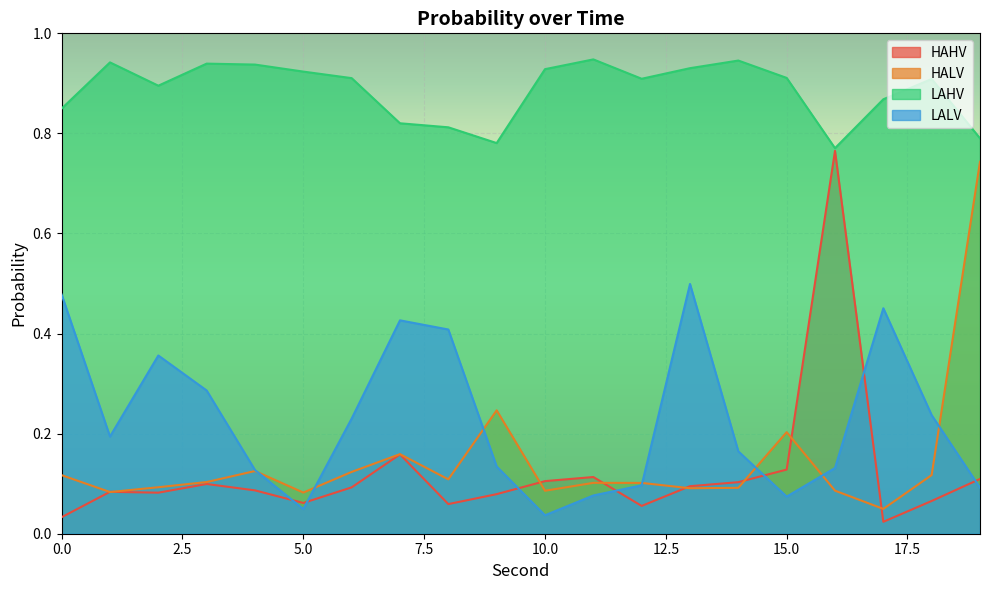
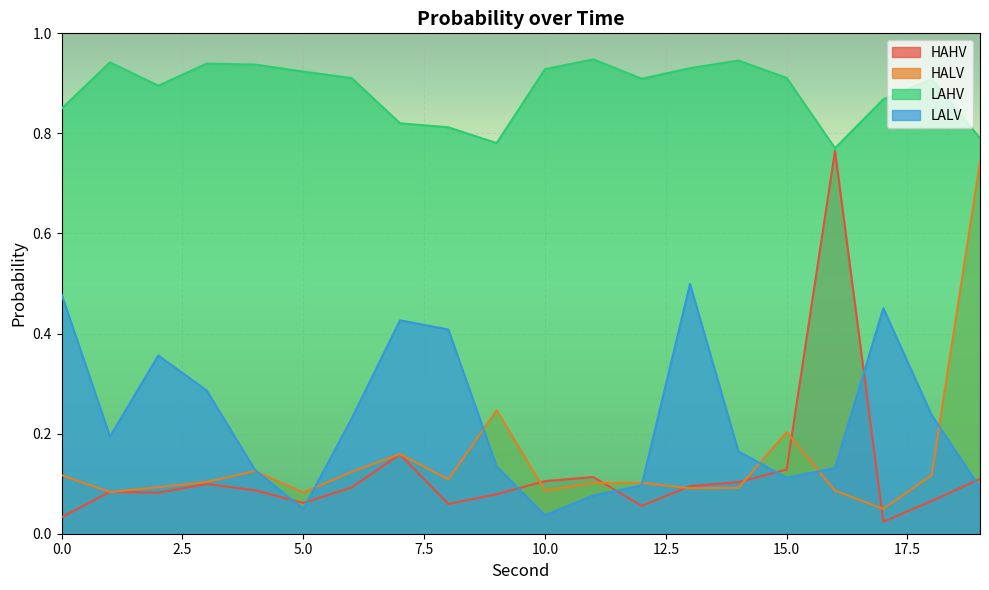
  {
    "LAHV": {
      "0.0": 0.85,
      "5.0": 0.92,
      "10.0": 0.93,
      "15.0": 0.91
    },
    "LALV": {
      "0.0": 0.48,
      "5.0": 0.05,
      "10.0": 0.04,
-     "15.0": 0.07
+     "15.0": 0.11
    }
  }
